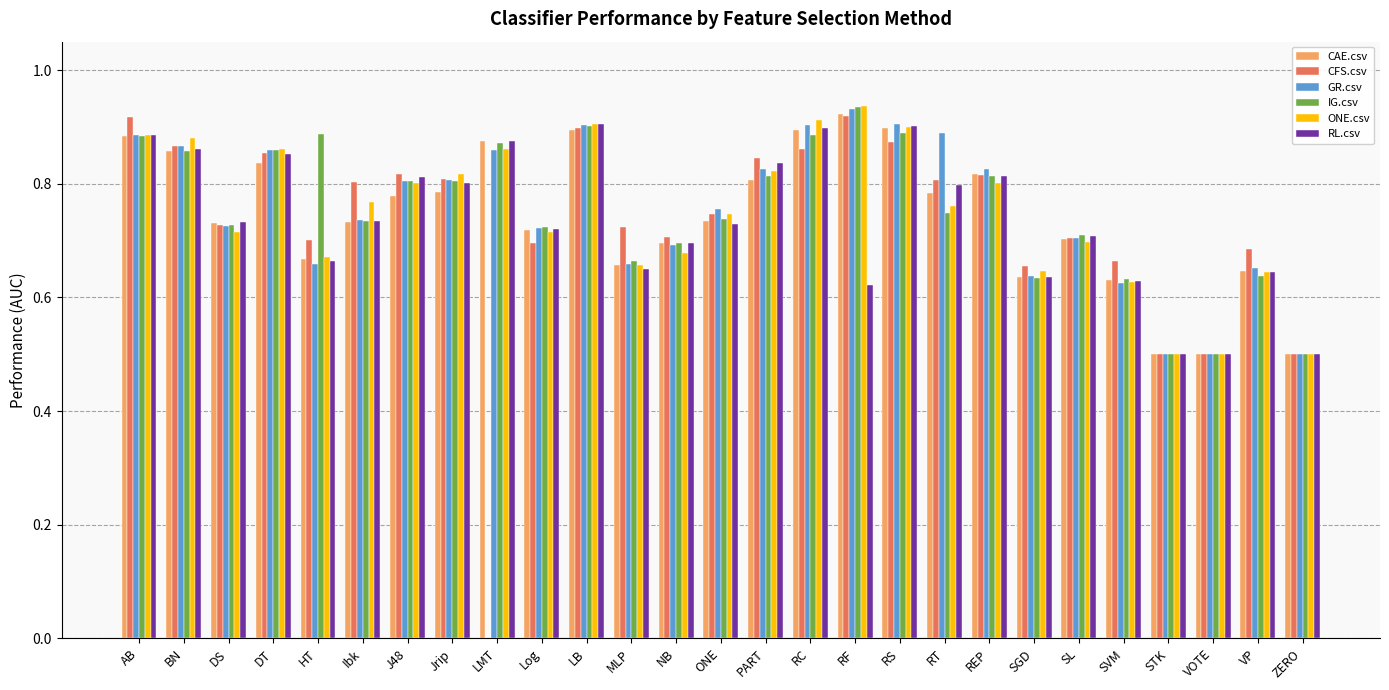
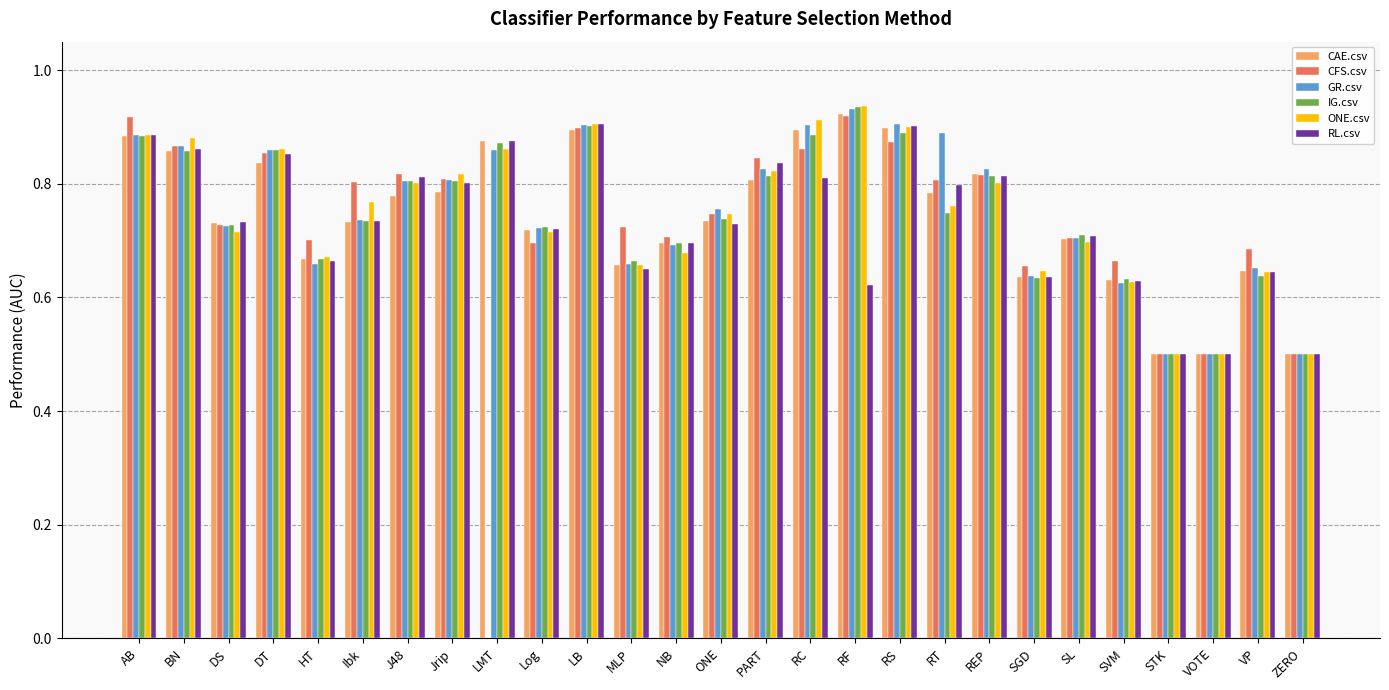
  {
    "GR.csv": {
      "AB": 0.89,
      "BN": 0.87,
      "DS": 0.73,
      "DT": 0.86,
      "HT": 0.66,
      "Ibk": 0.74,
      "J48": 0.81,
      "Jrip": 0.81,
      "LMT": 0.86,
      "Log": 0.72,
      "LB": 0.90,
      "MLP": 0.66,
      "NB": 0.69,
      "ONE": 0.76,
      "PART": 0.83,
      "RC": 0.90,
      "RF": 0.93,
      "RS": 0.91,
      "RT": 0.89,
      "REP": 0.83,
      "SGD": 0.64,
      "SL": 0.70,
      "SVM": 0.62,
      "STK": 0.50,
      "VOTE": 0.50,
      "VP": 0.65,
      "ZERO": 0.50
    },
    "IG.csv": {
      "AB": 0.88,
      "BN": 0.86,
      "DS": 0.73,
      "DT": 0.86,
-     "HT": 0.89,
+     "HT": 0.67,
      "Ibk": 0.73,
      "J48": 0.80,
      "Jrip": 0.81,
      "LMT": 0.87,
      "Log": 0.72,
      "LB": 0.90,
      "MLP": 0.66,
      "NB": 0.70,
      "ONE": 0.74,
      "PART": 0.81,
      "RC": 0.89,
      "RF": 0.93,
      "RS": 0.89,
      "RT": 0.75,
      "REP": 0.81,
      "SGD": 0.63,
      "SL": 0.71,
      "SVM": 0.63,
      "STK": 0.50,
      "VOTE": 0.50,
      "VP": 0.64,
      "ZERO": 0.50
    },
    "ONE.csv": {
      "AB": 0.89,
      "BN": 0.88,
      "DS": 0.72,
      "DT": 0.86,
      "HT": 0.67,
      "Ibk": 0.77,
      "J48": 0.80,
      "Jrip": 0.82,
      "LMT": 0.86,
      "Log": 0.72,
      "LB": 0.90,
      "MLP": 0.66,
      "NB": 0.68,
      "ONE": 0.75,
      "PART": 0.82,
      "RC": 0.91,
      "RF": 0.94,
      "RS": 0.90,
      "RT": 0.76,
      "REP": 0.80,
      "SGD": 0.65,
      "SL": 0.70,
      "SVM": 0.63,
      "STK": 0.50,
      "VOTE": 0.50,
      "VP": 0.64,
      "ZERO": 0.50
    },
    "RL.csv": {
      "AB": 0.89,
      "BN": 0.86,
      "DS": 0.73,
      "DT": 0.85,
      "HT": 0.66,
      "Ibk": 0.73,
      "J48": 0.81,
      "Jrip": 0.80,
      "LMT": 0.87,
      "Log": 0.72,
      "LB": 0.91,
      "MLP": 0.65,
      "NB": 0.70,
      "ONE": 0.73,
      "PART": 0.84,
-     "RC": 0.90,
+     "RC": 0.81,
      "RF": 0.62,
      "RS": 0.90,
      "RT": 0.80,
      "REP": 0.81,
      "SGD": 0.64,
      "SL": 0.71,
      "SVM": 0.63,
      "STK": 0.50,
      "VOTE": 0.50,
      "VP": 0.64,
      "ZERO": 0.50
    }
  }
